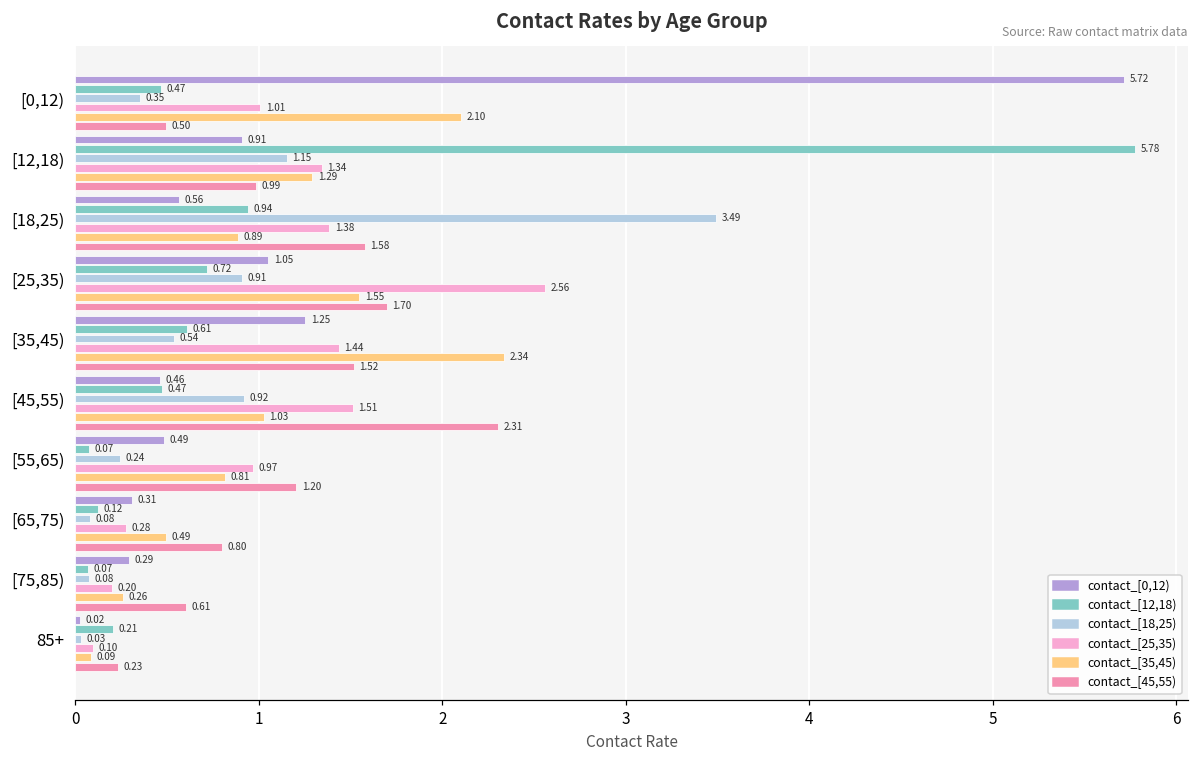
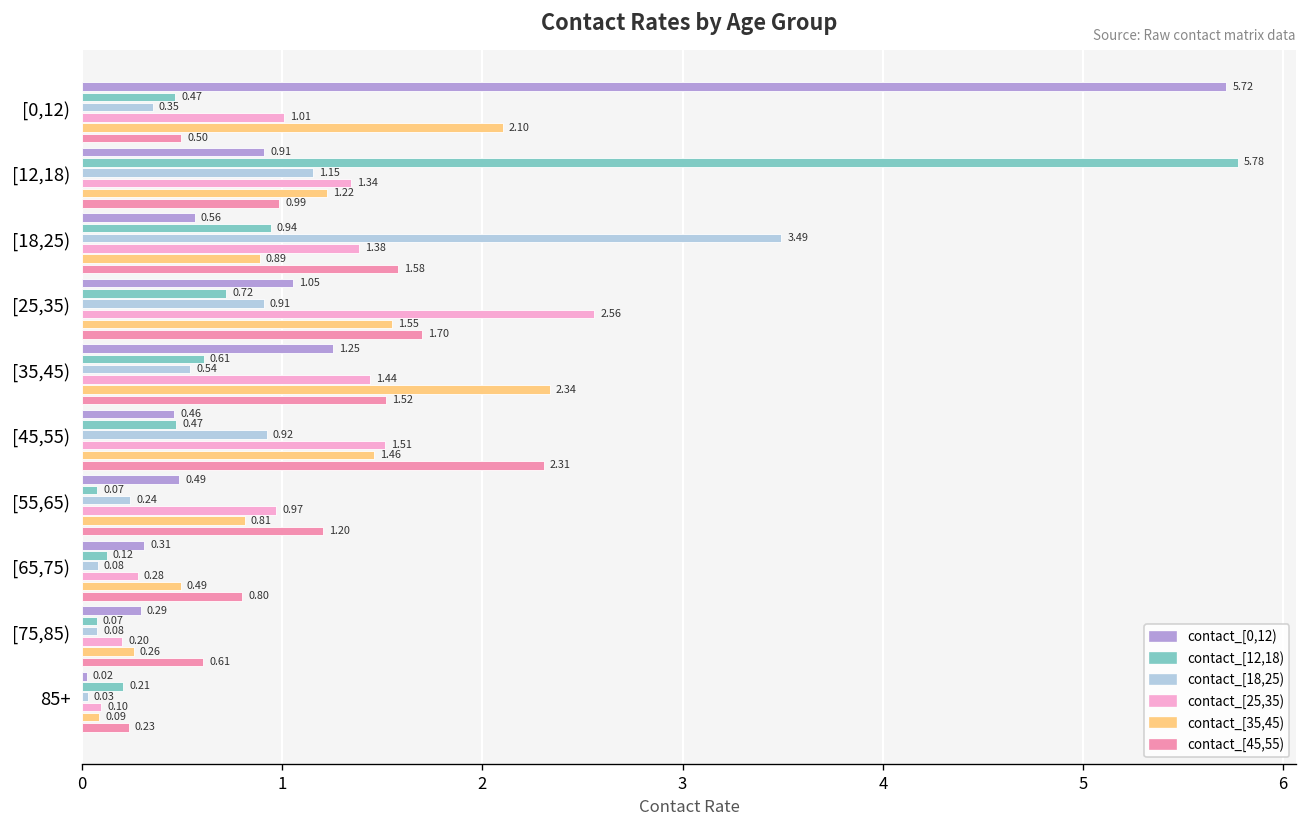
  {
    "contact_[35,45)": {
      "[0,12)": 2.10,
-     "[12,18)": 1.29,
+     "[12,18)": 1.22,
      "[18,25)": 0.89,
      "[25,35)": 1.55,
      "[35,45)": 2.34,
-     "[45,55)": 1.03,
+     "[45,55)": 1.46,
      "[55,65)": 0.81,
      "[65,75)": 0.49,
      "[75,85)": 0.26,
      "85+": 0.09
    }
  }
